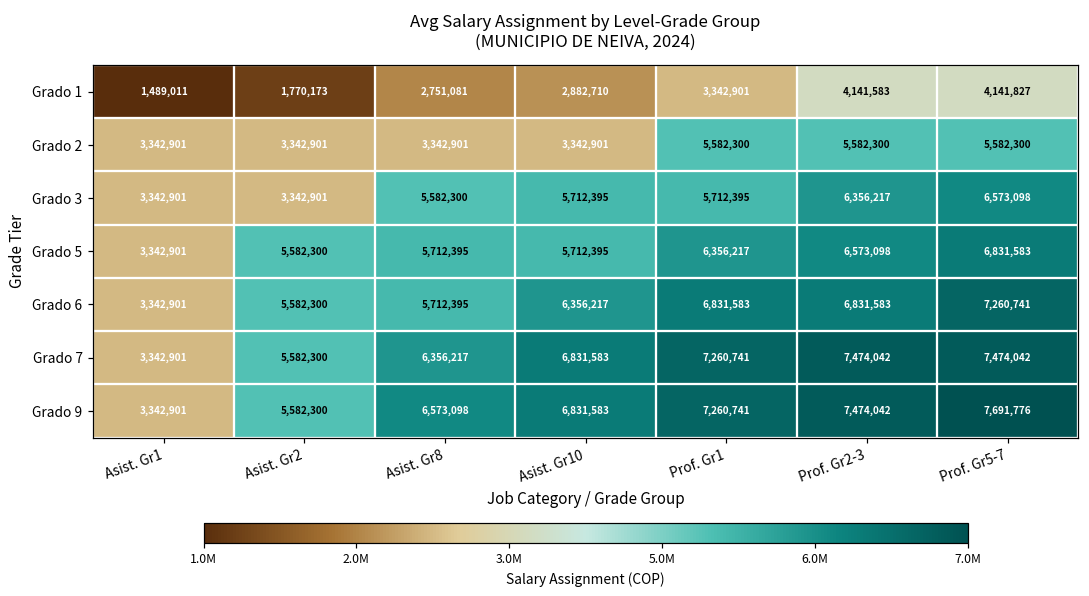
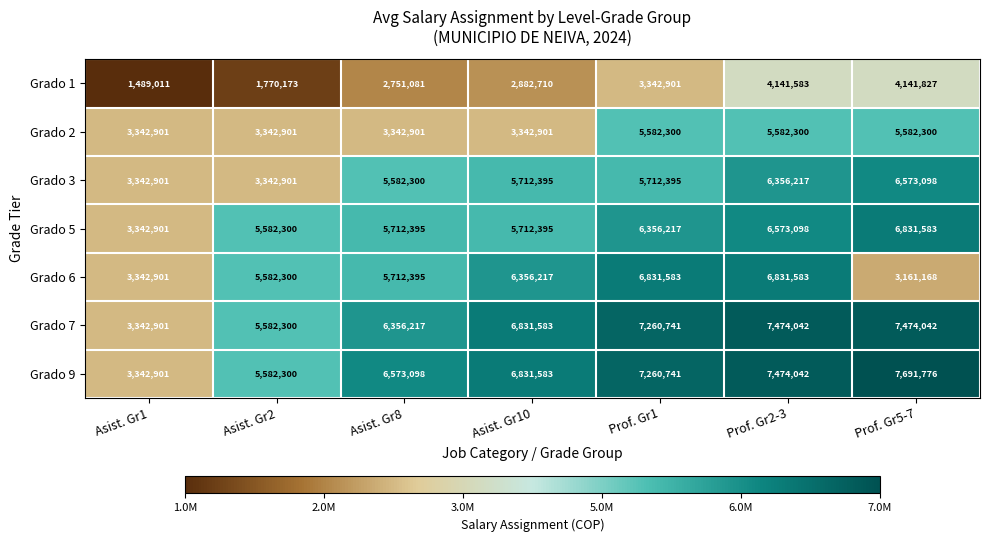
  {
    "Grado 1": {
      "Asist. Gr1": "1,489,011",
      "Asist. Gr2": "1,770,173",
      "Asist. Gr8": "2,751,081",
      "Asist. Gr10": "2,882,710",
      "Prof. Gr1": "3,342,901",
      "Prof. Gr2-3": "4,141,583",
      "Prof. Gr5-7": "4,141,827"
    },
    "Grado 2": {
      "Asist. Gr1": "3,342,901",
      "Asist. Gr2": "3,342,901",
      "Asist. Gr8": "3,342,901",
      "Asist. Gr10": "3,342,901",
      "Prof. Gr1": "5,582,300",
      "Prof. Gr2-3": "5,582,300",
      "Prof. Gr5-7": "5,582,300"
    },
    "Grado 3": {
      "Asist. Gr1": "3,342,901",
      "Asist. Gr2": "3,342,901",
      "Asist. Gr8": "5,582,300",
      "Asist. Gr10": "5,712,395",
      "Prof. Gr1": "5,712,395",
      "Prof. Gr2-3": "6,356,217",
      "Prof. Gr5-7": "6,573,098"
    },
    "Grado 5": {
      "Asist. Gr1": "3,342,901",
      "Asist. Gr2": "5,582,300",
      "Asist. Gr8": "5,712,395",
      "Asist. Gr10": "5,712,395",
      "Prof. Gr1": "6,356,217",
      "Prof. Gr2-3": "6,573,098",
      "Prof. Gr5-7": "6,831,583"
    },
    "Grado 6": {
      "Asist. Gr1": "3,342,901",
      "Asist. Gr2": "5,582,300",
      "Asist. Gr8": "5,712,395",
      "Asist. Gr10": "6,356,217",
      "Prof. Gr1": "6,831,583",
      "Prof. Gr2-3": "6,831,583",
-     "Prof. Gr5-7": "7,260,741"
+     "Prof. Gr5-7": "3,161,168"
    },
    "Grado 7": {
      "Asist. Gr1": "3,342,901",
      "Asist. Gr2": "5,582,300",
      "Asist. Gr8": "6,356,217",
      "Asist. Gr10": "6,831,583",
      "Prof. Gr1": "7,260,741",
      "Prof. Gr2-3": "7,474,042",
      "Prof. Gr5-7": "7,474,042"
    },
    "Grado 9": {
      "Asist. Gr1": "3,342,901",
      "Asist. Gr2": "5,582,300",
      "Asist. Gr8": "6,573,098",
      "Asist. Gr10": "6,831,583",
      "Prof. Gr1": "7,260,741",
      "Prof. Gr2-3": "7,474,042",
      "Prof. Gr5-7": "7,691,776"
    }
  }
